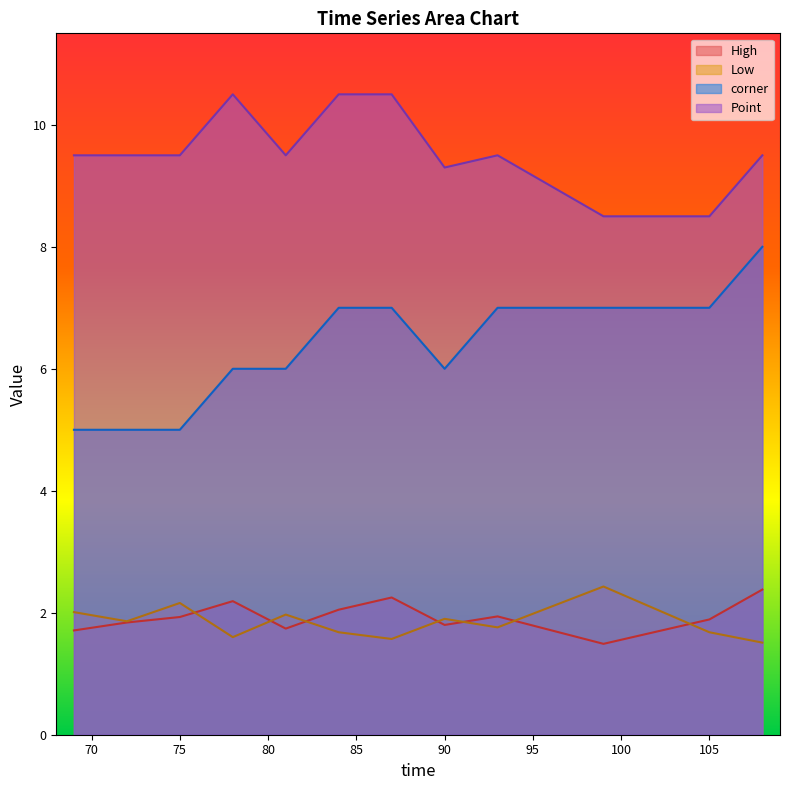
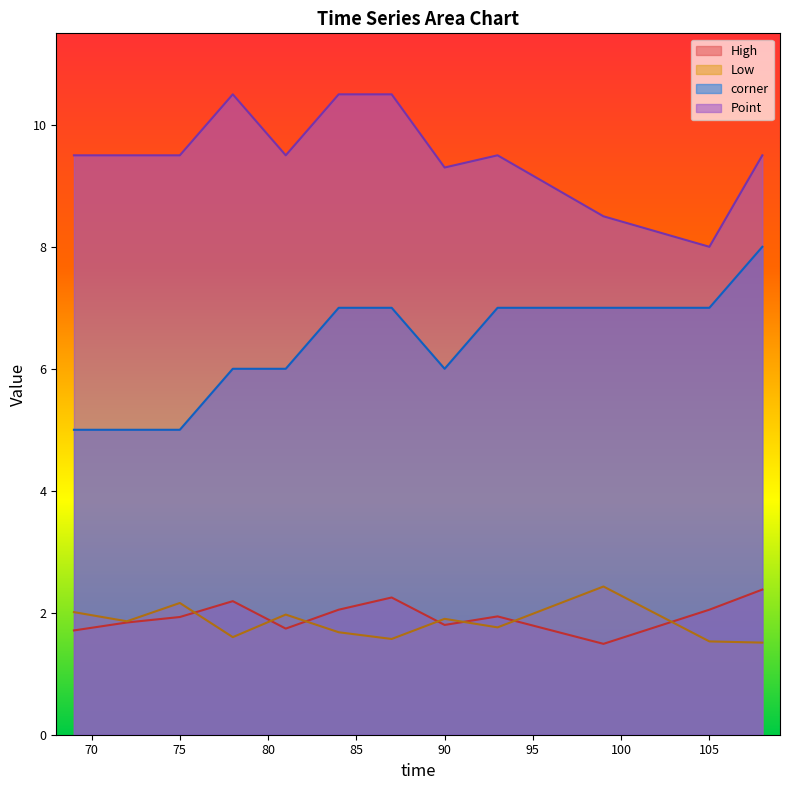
  {
    "High": {
      "75": 1.9,
      "90": 1.8,
-     "105": 1.9
+     "105": 2.1
    },
    "Low": {
      "75": 2.2,
      "90": 1.9,
-     "105": 1.7
+     "105": 1.5
    },
    "corner": {
      "75": 5.0,
      "90": 6.0,
      "105": 7.0
    },
    "Point": {
      "75": 9.5,
      "90": 9.3,
-     "105": 8.5
+     "105": 8.0
    }
  }
